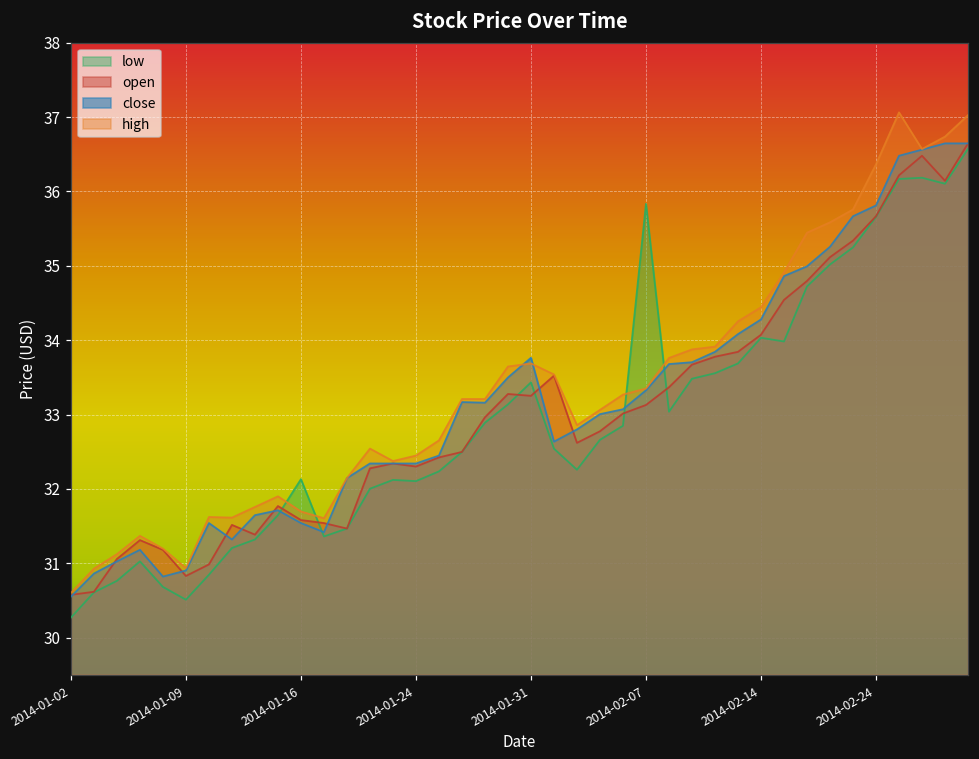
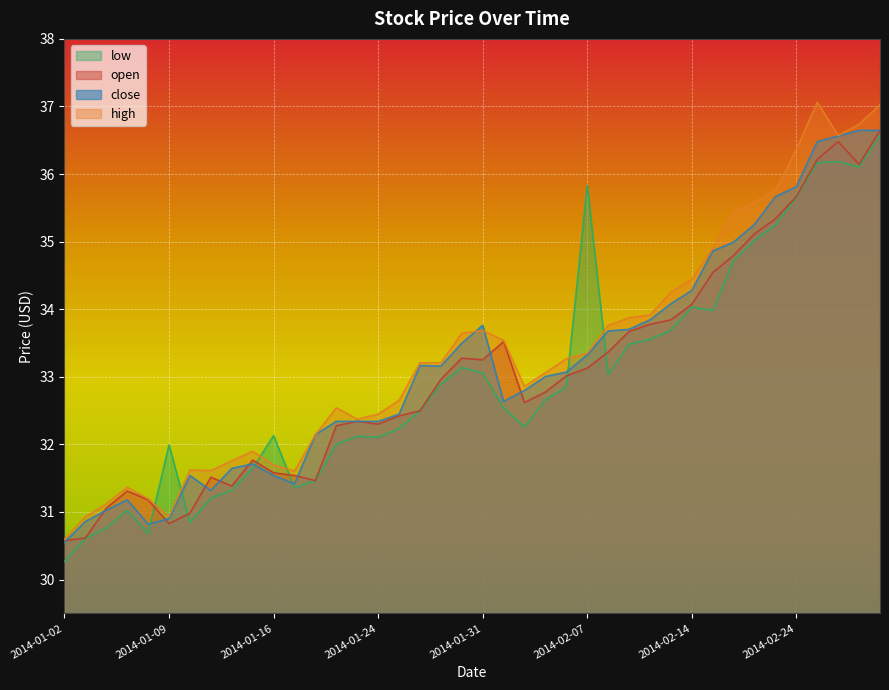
  {
    "low": {
      "2014-01-02": 30.3,
-     "2014-01-09": 30.5,
+     "2014-01-09": 32.0,
      "2014-01-16": 32.1,
      "2014-01-24": 32.1,
-     "2014-01-31": 33.4,
+     "2014-01-31": 33.1,
      "2014-02-07": 35.8,
      "2014-02-14": 34.0
    },
    "close": {
      "2014-01-16": 31.5,
      "2014-01-24": 32.3,
      "2014-01-31": 33.8,
      "2014-02-14": 34.3,
      "2014-02-24": 35.8
    }
  }
